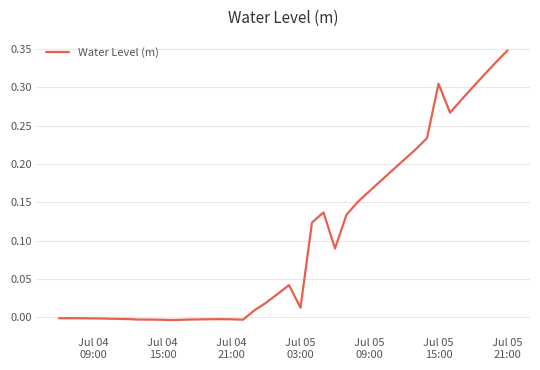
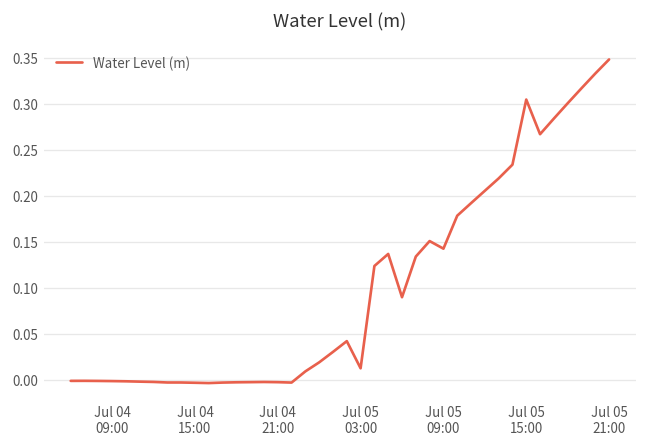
  {
    "Jul 04 09:00": 0.00,
    "Jul 04 15:00": 0.00,
    "Jul 04 21:00": 0.00,
    "Jul 05 03:00": 0.01,
-   "Jul 05 09:00": 0.16,
+   "Jul 05 09:00": 0.14,
    "Jul 05 15:00": 0.30,
    "Jul 05 21:00": 0.35
  }
